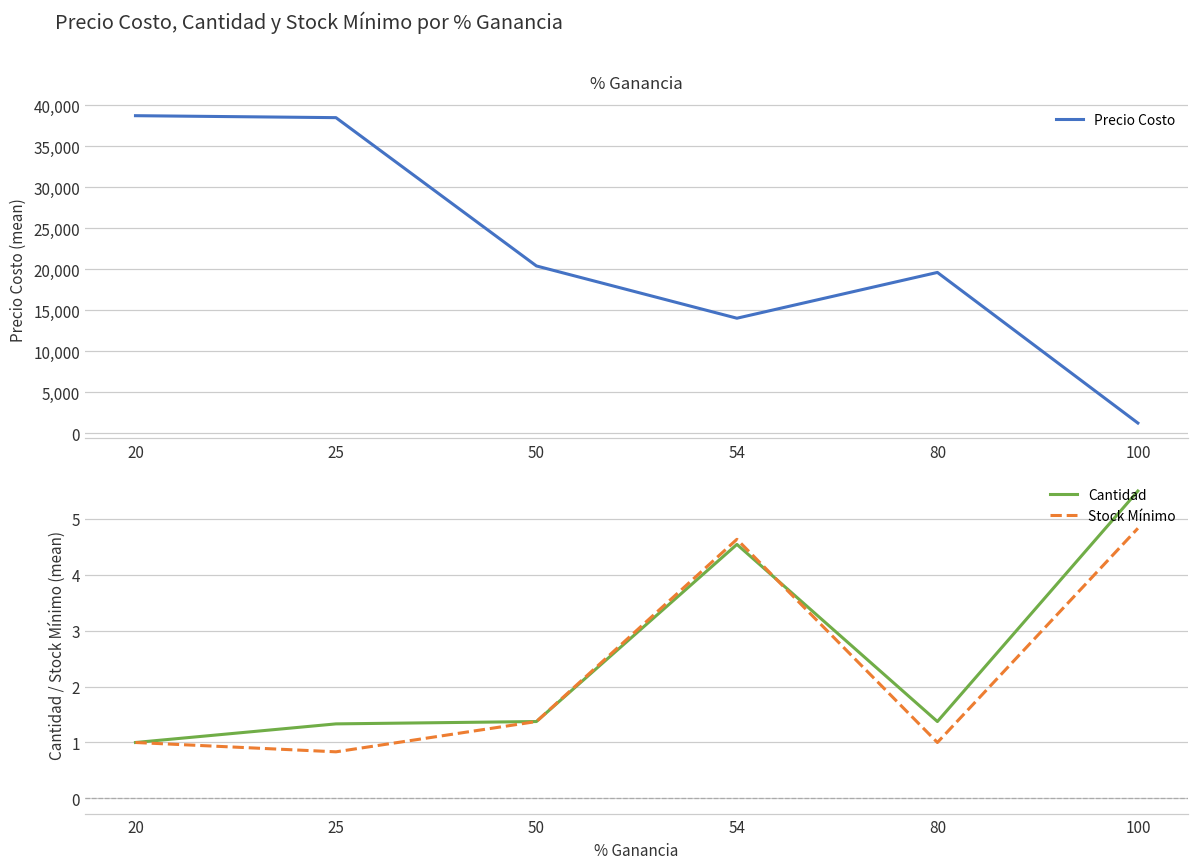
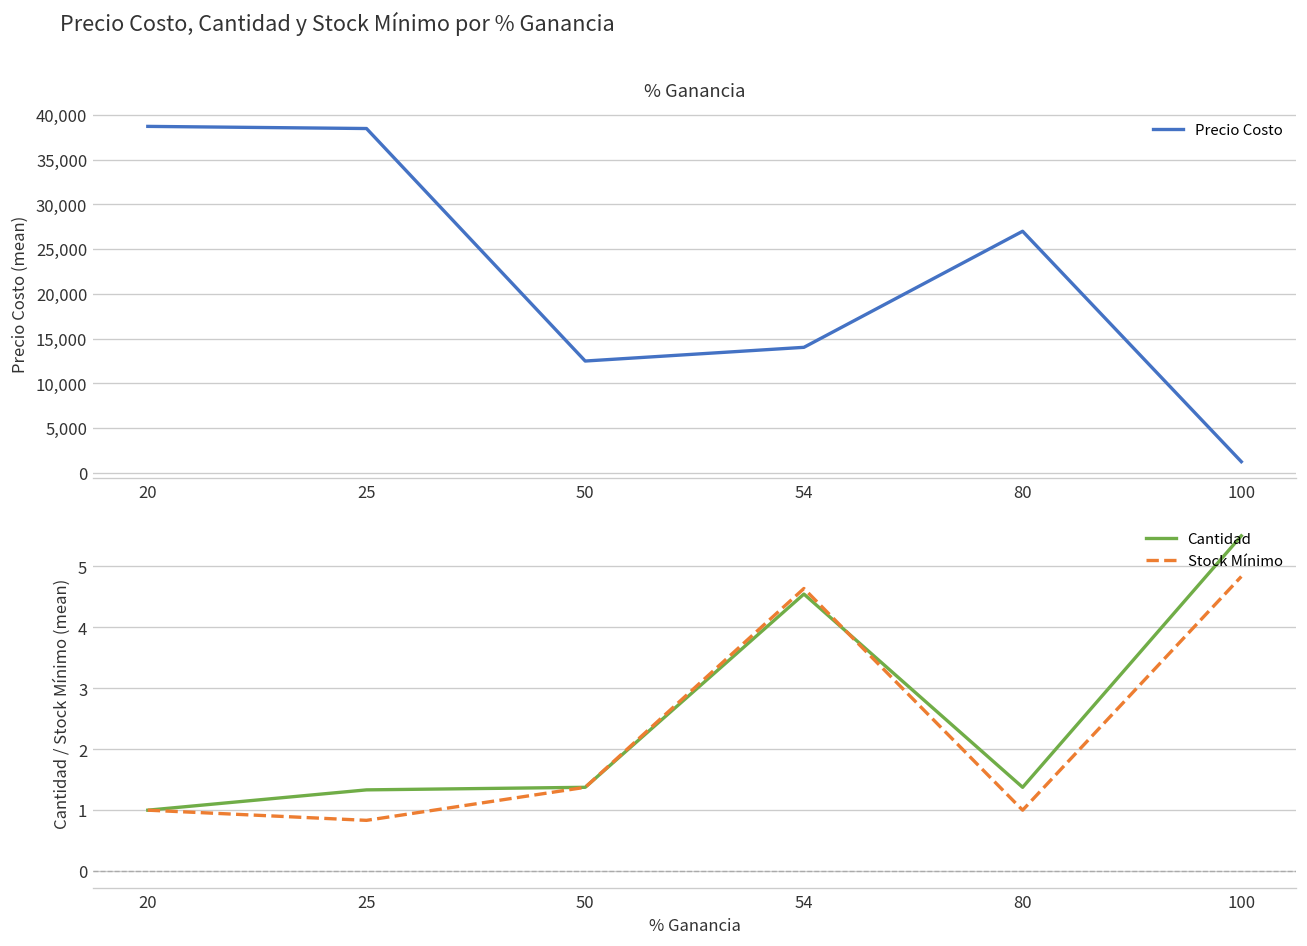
  {
    "% Ganancia": {
      "20": "39,000",
      "25": "38,000",
-     "50": "20,000",
+     "50": "12,000",
      "54": "14,000",
-     "80": "20,000",
+     "80": "27,000",
      "100": "1,000"
    }
  }
